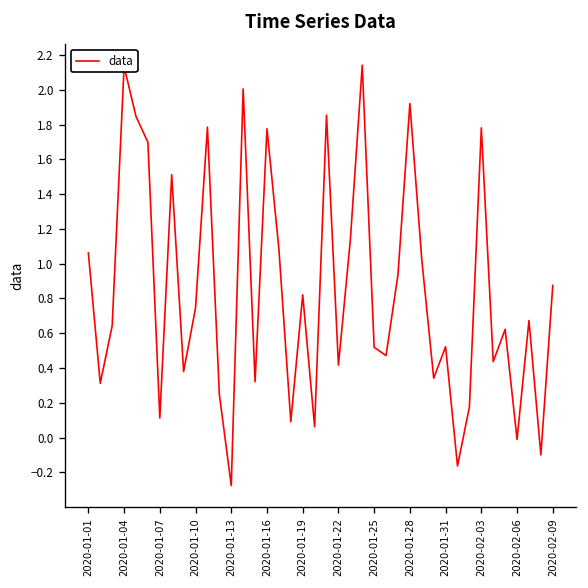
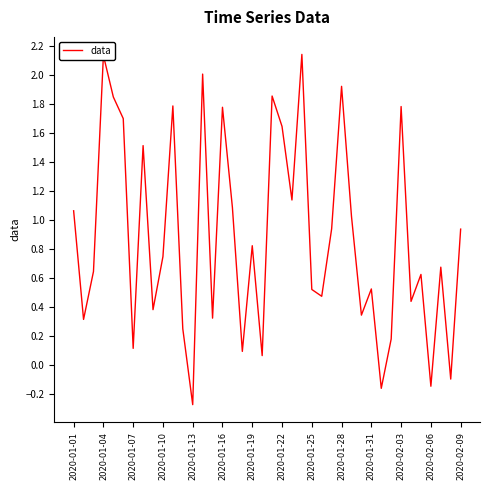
  {
    "2020-01-01": 1.06,
    "2020-01-07": 0.11,
    "2020-01-10": 0.75,
    "2020-01-13": -0.28,
    "2020-01-16": 1.78,
    "2020-01-19": 0.82,
-   "2020-01-22": 0.42,
+   "2020-01-22": 1.64,
    "2020-01-25": 0.52,
    "2020-01-28": 1.92,
    "2020-01-31": 0.52,
    "2020-02-03": 1.78,
-   "2020-02-06": -0.01,
-   "2020-02-09": 0.88
+   "2020-02-06": -0.15,
+   "2020-02-09": 0.94
  }
